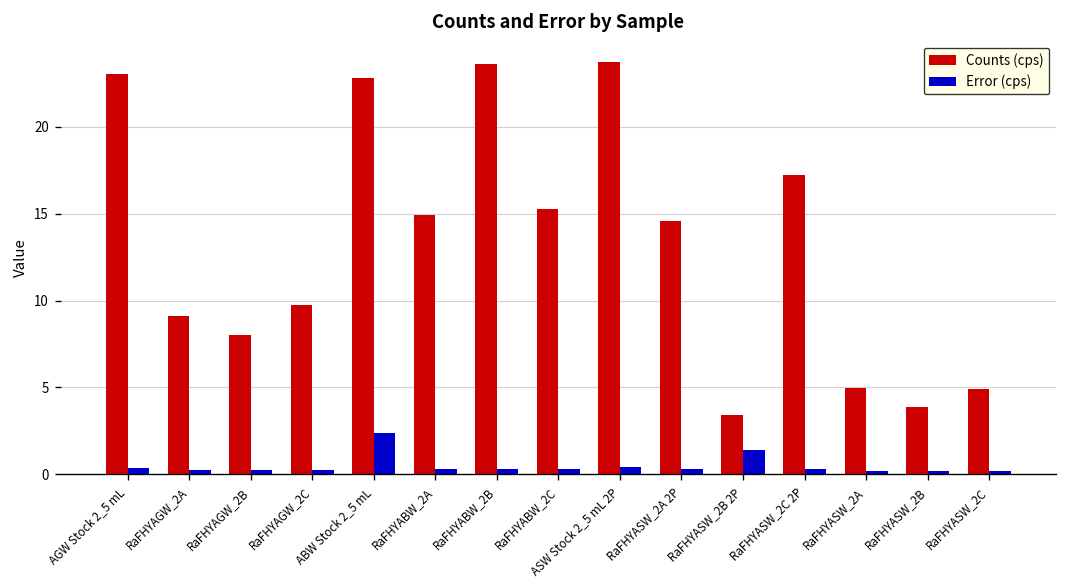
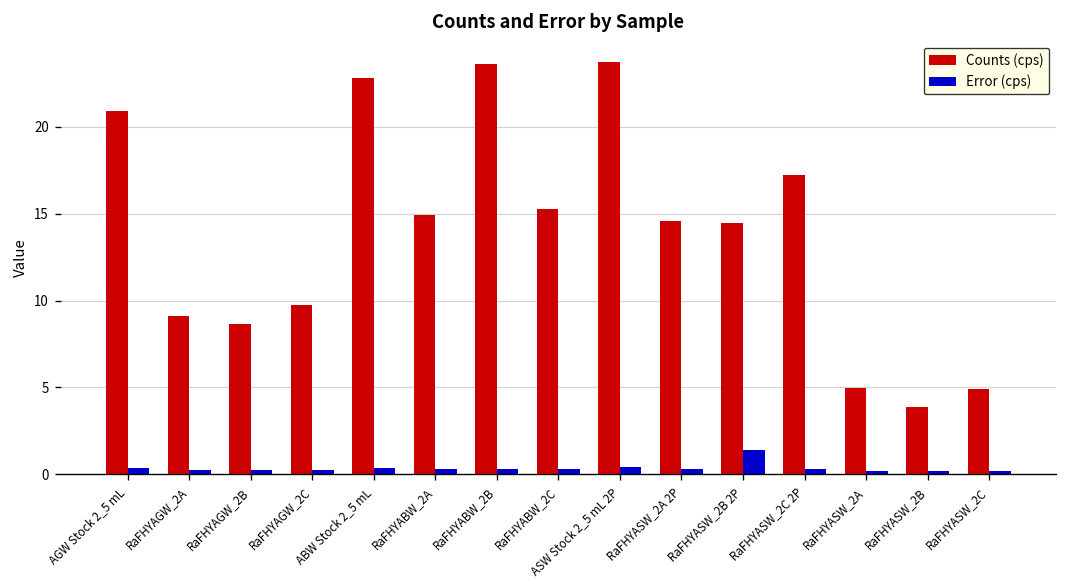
  {
    "Counts (cps)": {
-     "AGW Stock 2_5 mL": 23.1,
+     "AGW Stock 2_5 mL": 20.9,
      "RaFHYAGW_2A": 9.1,
-     "RaFHYAGW_2B": 8.0,
+     "RaFHYAGW_2B": 8.7,
      "RaFHYAGW_2C": 9.8,
      "ABW Stock 2_5 mL": 22.8,
      "RaFHYABW_2A": 14.9,
      "RaFHYABW_2B": 23.6,
      "RaFHYABW_2C": 15.3,
      "ASW Stock 2_5 mL 2P": 23.8,
      "RaFHYASW_2A 2P": 14.6,
-     "RaFHYASW_2B 2P": 3.4,
+     "RaFHYASW_2B 2P": 14.5,
      "RaFHYASW_2C 2P": 17.2,
      "RaFHYASW_2A": 4.9,
      "RaFHYASW_2B": 3.9,
      "RaFHYASW_2C": 4.9
    },
    "Error (cps)": {
      "AGW Stock 2_5 mL": 0.4,
      "RaFHYAGW_2A": 0.2,
      "RaFHYAGW_2B": 0.2,
      "RaFHYAGW_2C": 0.3,
-     "ABW Stock 2_5 mL": 2.4,
+     "ABW Stock 2_5 mL": 0.4,
      "RaFHYABW_2A": 0.3,
      "RaFHYABW_2B": 0.3,
      "RaFHYABW_2C": 0.3,
      "ASW Stock 2_5 mL 2P": 0.4,
      "RaFHYASW_2A 2P": 0.3,
      "RaFHYASW_2B 2P": 1.4,
      "RaFHYASW_2C 2P": 0.3,
      "RaFHYASW_2A": 0.2,
      "RaFHYASW_2B": 0.2,
      "RaFHYASW_2C": 0.2
    }
  }
